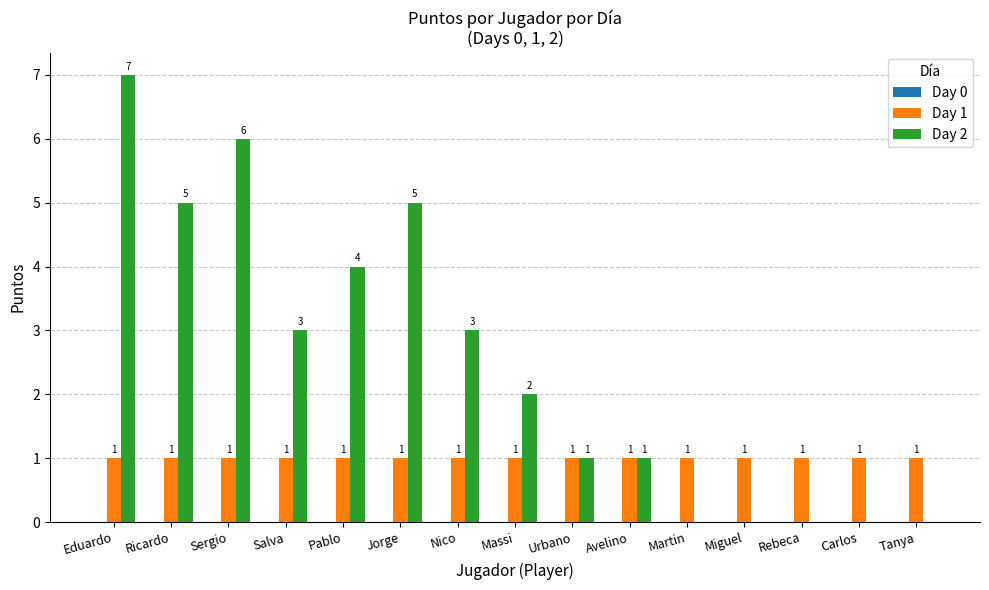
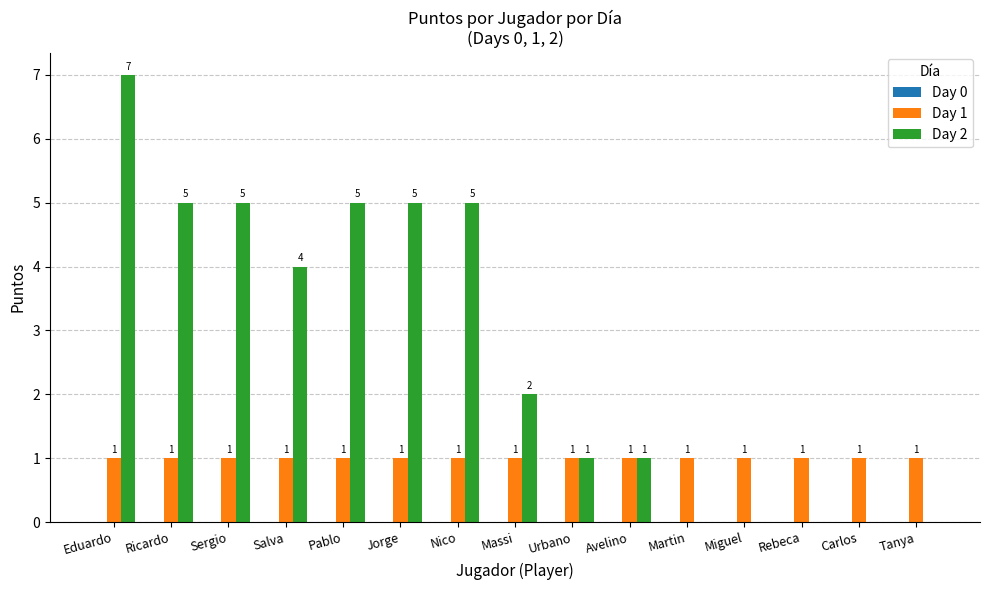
  {
    "Day 0": {
      "Eduardo": 0.0,
      "Ricardo": 0.0,
      "Sergio": 0.0,
      "Salva": 0.0,
      "Pablo": 0.0,
      "Jorge": 0.0,
      "Nico": 0.0,
      "Massi": 0.0,
      "Urbano": 0.0,
      "Avelino": 0.0,
      "Martin": 0.0,
      "Miguel": 0.0,
      "Rebeca": 0.0,
      "Carlos": 0.0,
      "Tanya": 0.0
    },
    "Day 1": {
      "Eduardo": 1,
      "Ricardo": 1,
      "Sergio": 1,
      "Salva": 1,
      "Pablo": 1,
      "Jorge": 1,
      "Nico": 1,
      "Massi": 1,
      "Urbano": 1,
      "Avelino": 1,
      "Martin": 1,
      "Miguel": 1,
      "Rebeca": 1,
      "Carlos": 1,
      "Tanya": 1
    },
    "Day 2": {
      "Eduardo": 7,
      "Ricardo": 5,
-     "Sergio": 6,
-     "Salva": 3,
-     "Pablo": 4,
+     "Sergio": 5,
+     "Salva": 4,
+     "Pablo": 5,
      "Jorge": 5,
-     "Nico": 3,
+     "Nico": 5,
      "Massi": 2,
      "Urbano": 1,
      "Avelino": 1
    }
  }
